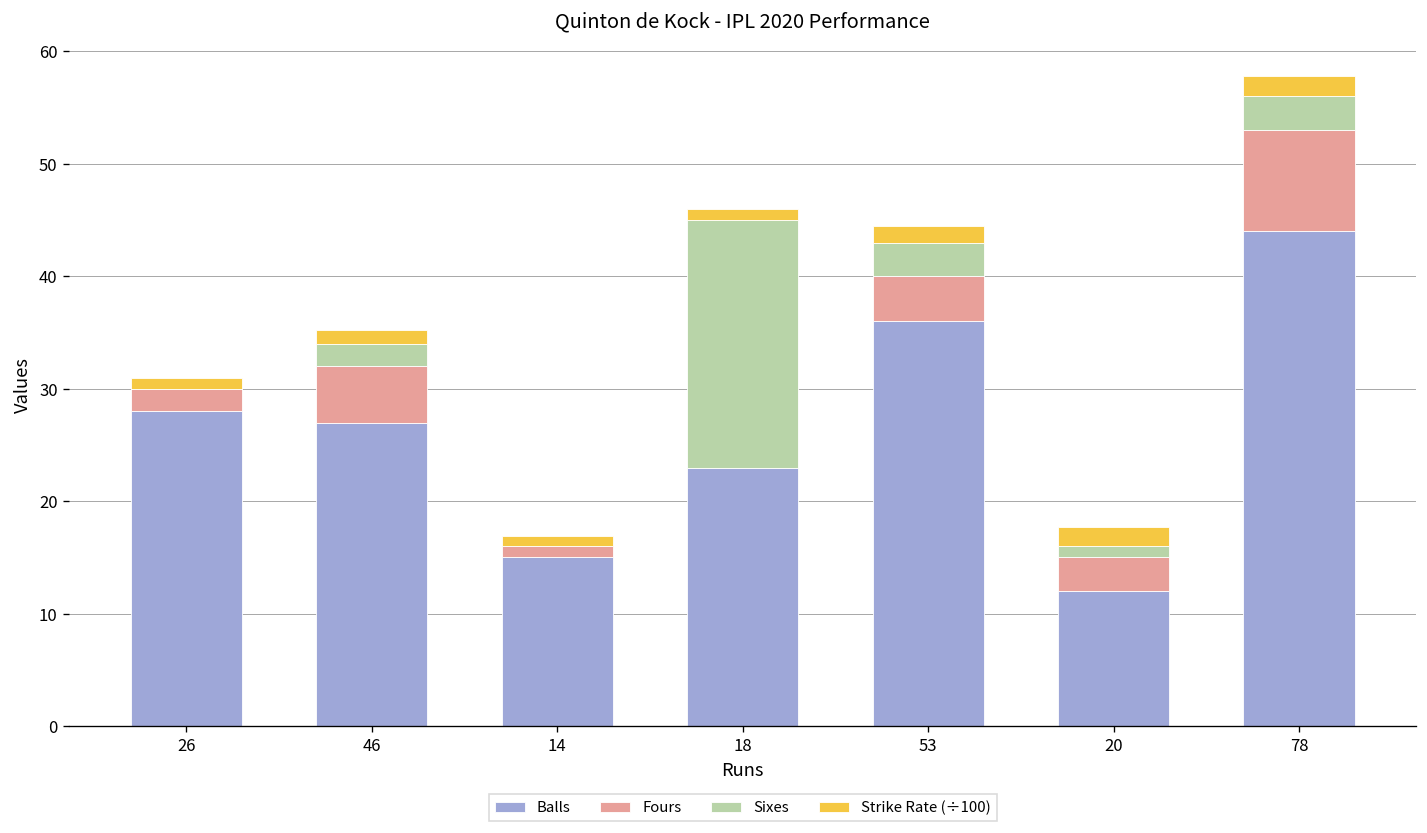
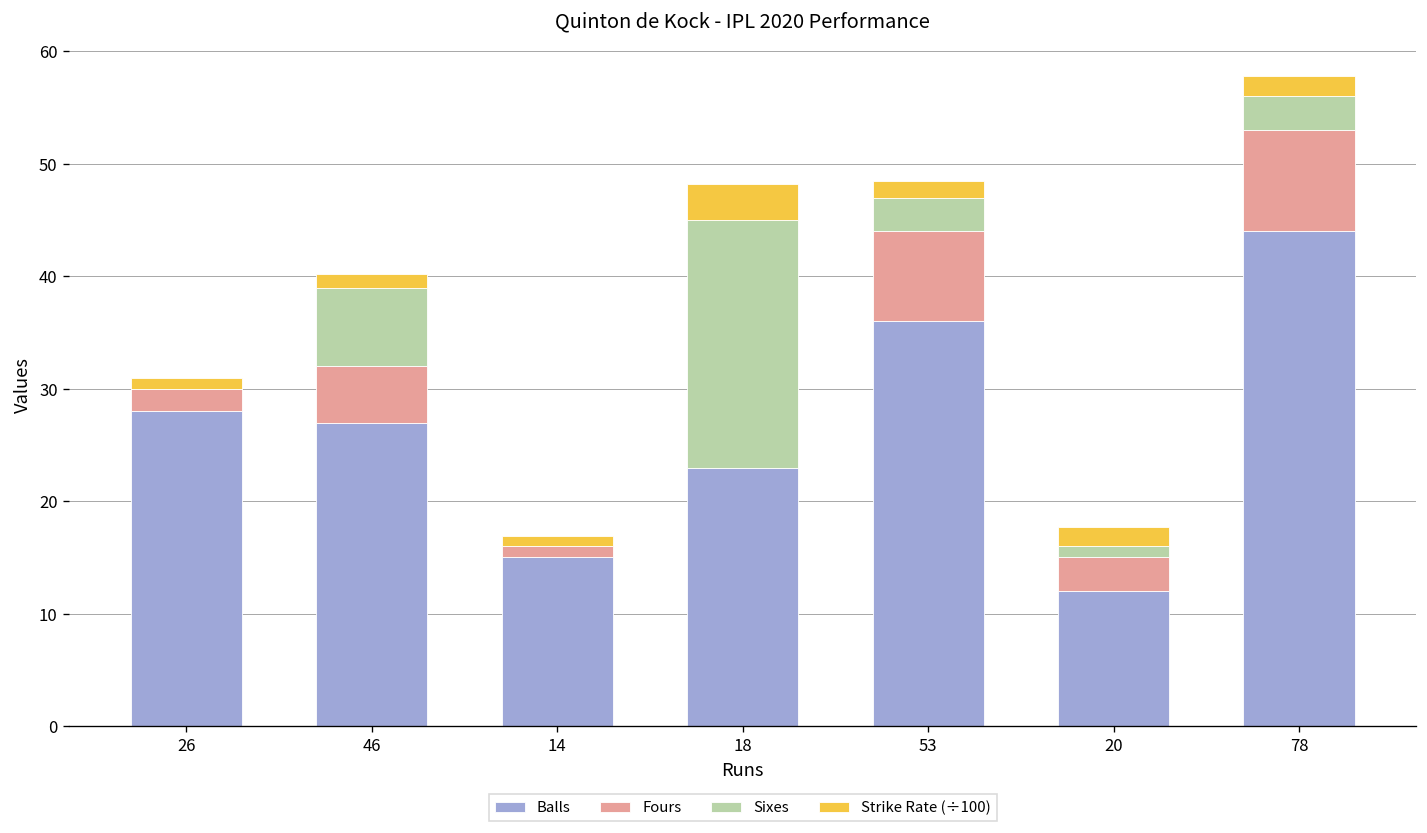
  {
    "Balls": {
      "26": 28,
      "46": 27,
      "14": 15,
      "18": 23,
      "53": 36,
      "20": 12,
      "78": 44
    },
    "Fours": {
      "26": 2,
      "46": 5,
      "14": 1,
      "18": 0,
-     "53": 4,
+     "53": 8,
      "20": 3,
      "78": 9
    },
    "Sixes": {
      "26": 0,
-     "46": 2,
+     "46": 7,
      "14": 0,
      "18": 22,
      "53": 3,
      "20": 1,
      "78": 3
    },
    "Strike Rate (÷100)": {
      "26": 1,
      "46": 1,
      "14": 1,
-     "18": 1,
+     "18": 3,
      "53": 1,
      "20": 2,
      "78": 2
    }
  }
